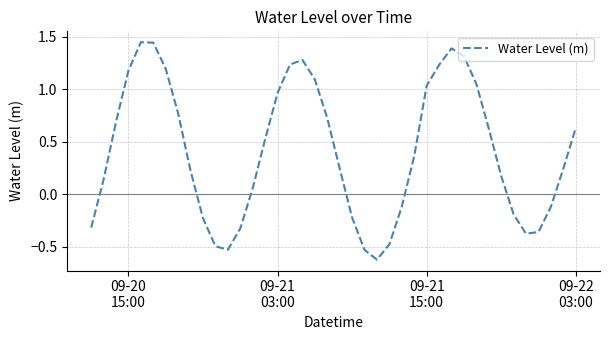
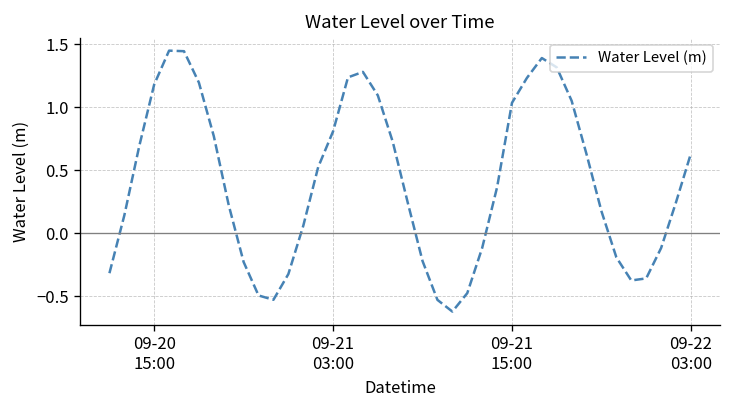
  {
    "09-20 15:00": 1.18,
-   "09-21 03:00": 0.96,
+   "09-21 03:00": 0.81,
    "09-21 15:00": 1.03,
    "09-22 03:00": 0.63
  }
